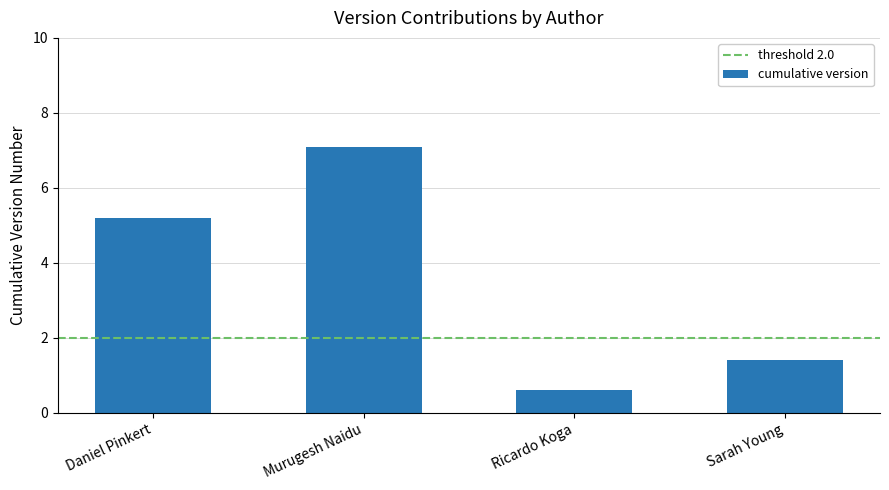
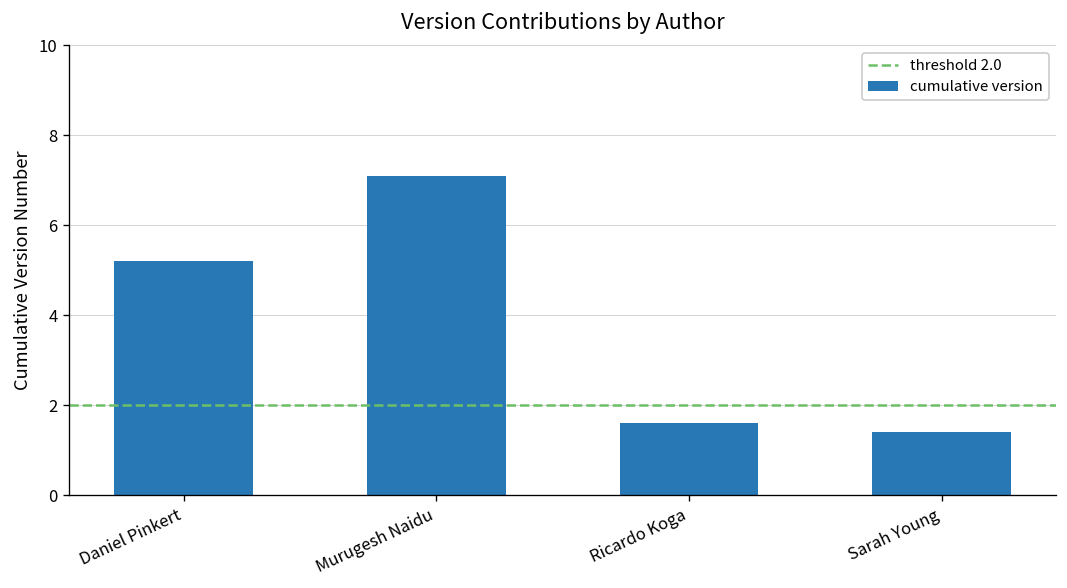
  {
    "Daniel Pinkert": 5.2,
    "Murugesh Naidu": 7.1,
-   "Ricardo Koga": 0.6,
+   "Ricardo Koga": 1.6,
    "Sarah Young": 1.4
  }
